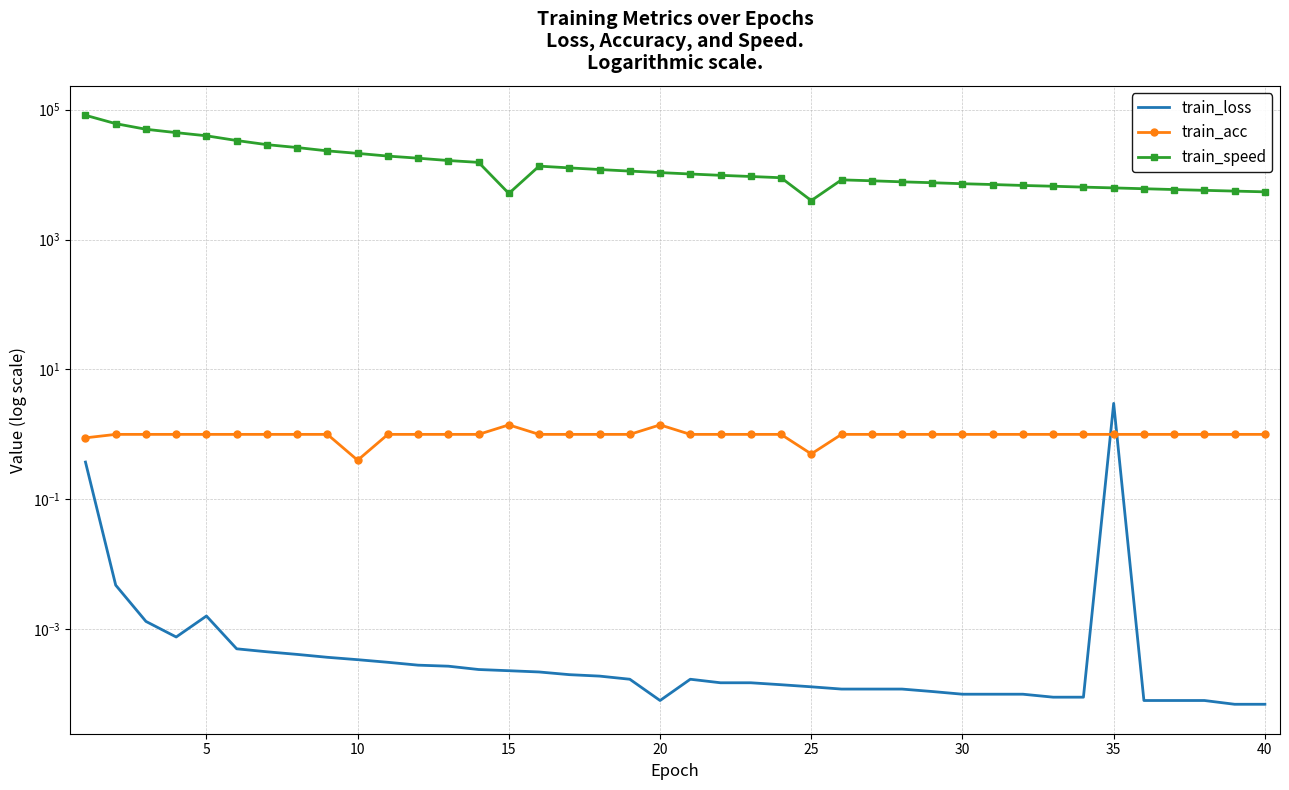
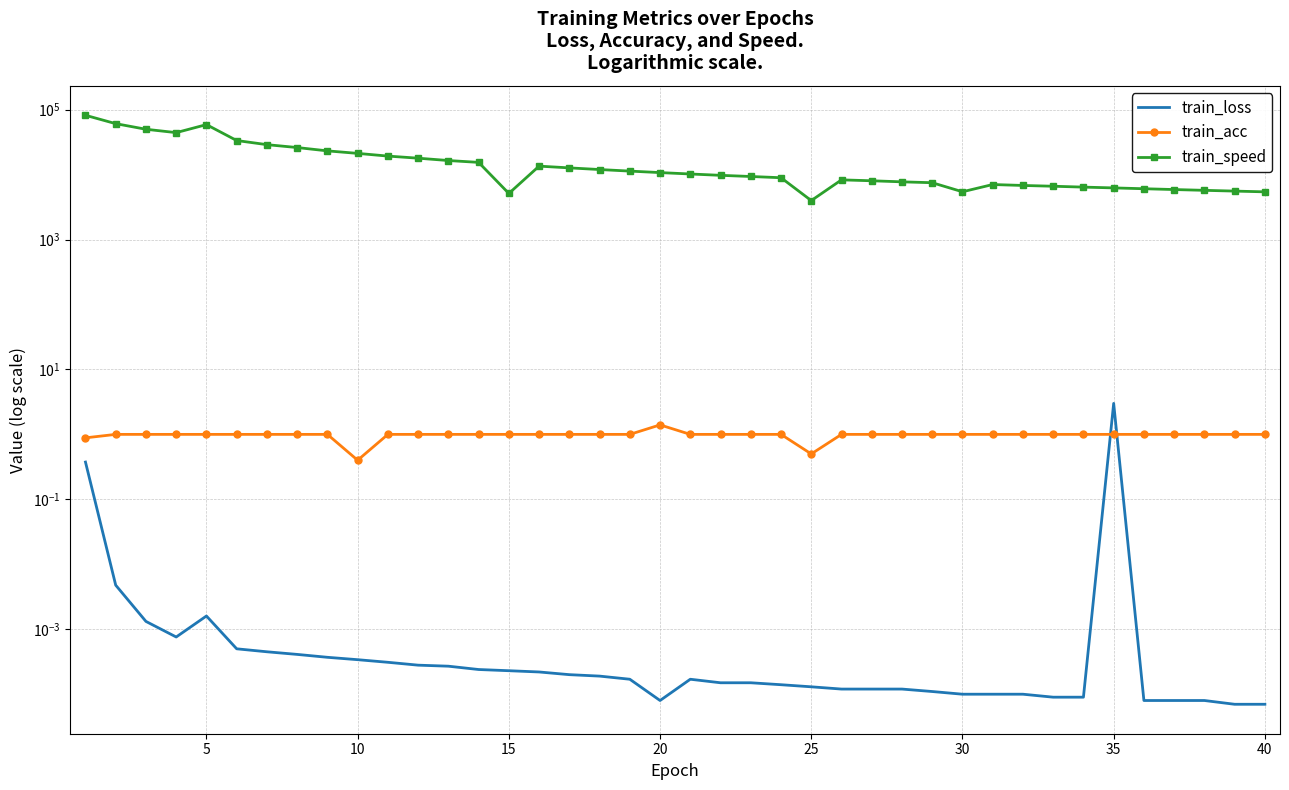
  {
    "train_loss": {
      "5": 0.0016,
      "10": 0.0003,
      "15": 0.00023,
      "20": 0.00008,
      "25": 0.00013,
      "30": 0.00010,
      "35": 3,
      "40": 0.00007
    },
    "train_acc": {
      "5": 1.0,
      "10": 0.4,
-     "15": 1.4,
+     "15": 1.0,
      "20": 1.4,
      "25": 0.5,
      "30": 1.0,
      "35": 1.0,
      "40": 1.0
    },
    "train_speed": {
-     "5": 40000,
+     "5": 60000,
      "10": 21000,
      "15": 5000,
      "20": 11000,
      "25": 4000,
-     "30": 7000,
+     "30": 5000,
      "35": 6000,
      "40": 5000
    }
  }
